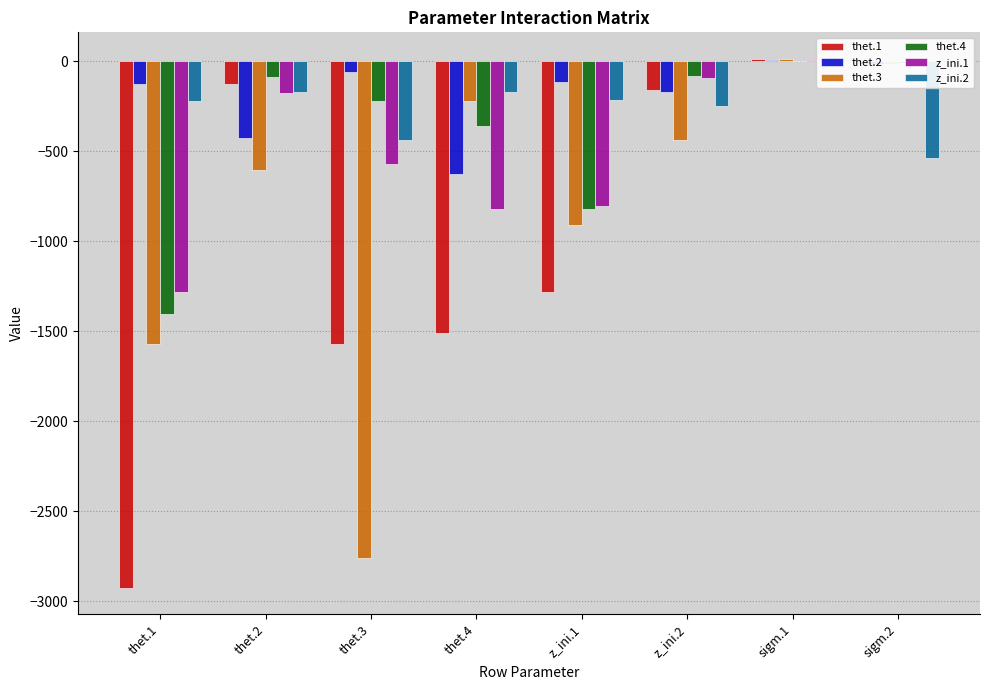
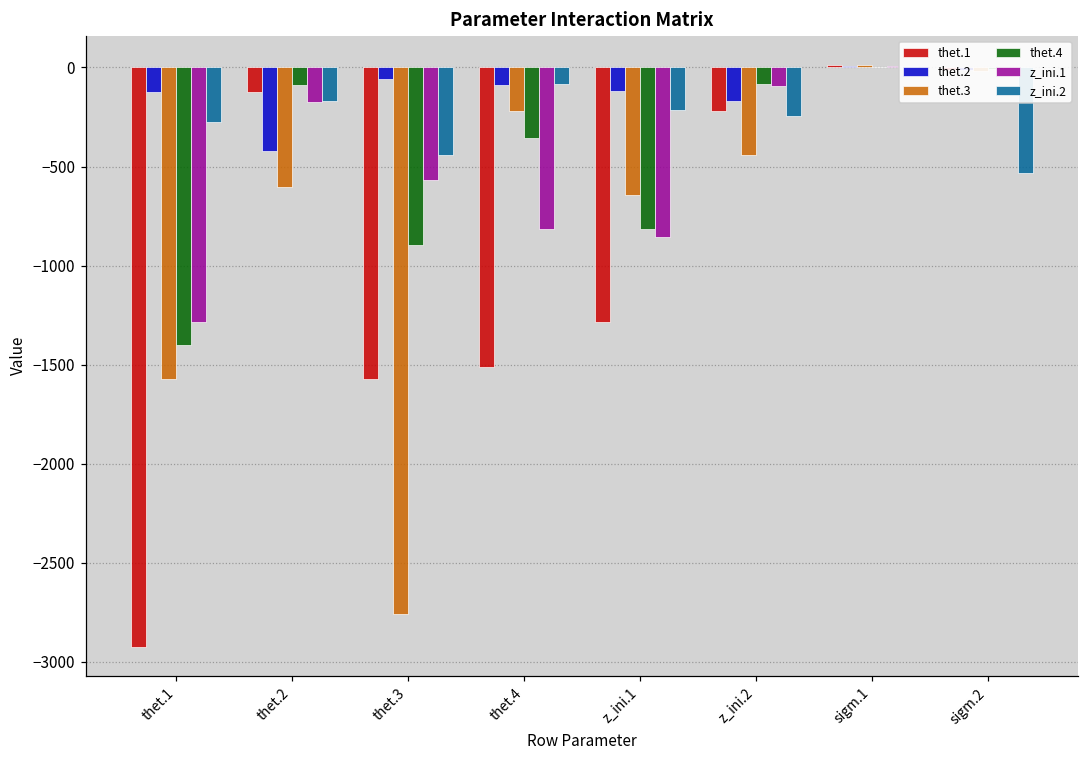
  {
    "thet.1": {
      "thet.1": -2930,
      "thet.2": -120,
      "thet.3": -1570,
      "thet.4": -1510,
      "z_ini.1": -1280,
-     "z_ini.2": -160
+     "z_ini.2": -220
    },
    "thet.2": {
      "thet.1": -120,
      "thet.2": -420,
      "thet.3": -60,
-     "thet.4": -620,
+     "thet.4": -90,
      "z_ini.1": -120,
      "z_ini.2": -170
    },
    "thet.3": {
      "thet.1": -1570,
      "thet.2": -600,
      "thet.3": -2760,
      "thet.4": -220,
-     "z_ini.1": -910,
+     "z_ini.1": -640,
      "z_ini.2": -440,
      "sigm.1": 10
    },
    "thet.4": {
      "thet.1": -1400,
      "thet.2": -90,
-     "thet.3": -220,
+     "thet.3": -900,
      "thet.4": -360,
      "z_ini.1": -820,
      "z_ini.2": -80
    },
    "z_ini.1": {
      "thet.1": -1280,
      "thet.2": -170,
      "thet.3": -570,
      "thet.4": -820,
-     "z_ini.1": -800,
+     "z_ini.1": -860,
      "z_ini.2": -90
    },
    "z_ini.2": {
-     "thet.1": -220,
+     "thet.1": -280,
      "thet.2": -170,
      "thet.3": -440,
-     "thet.4": -170,
+     "thet.4": -80,
      "z_ini.1": -210,
      "z_ini.2": -250,
      "sigm.2": -530
    }
  }
